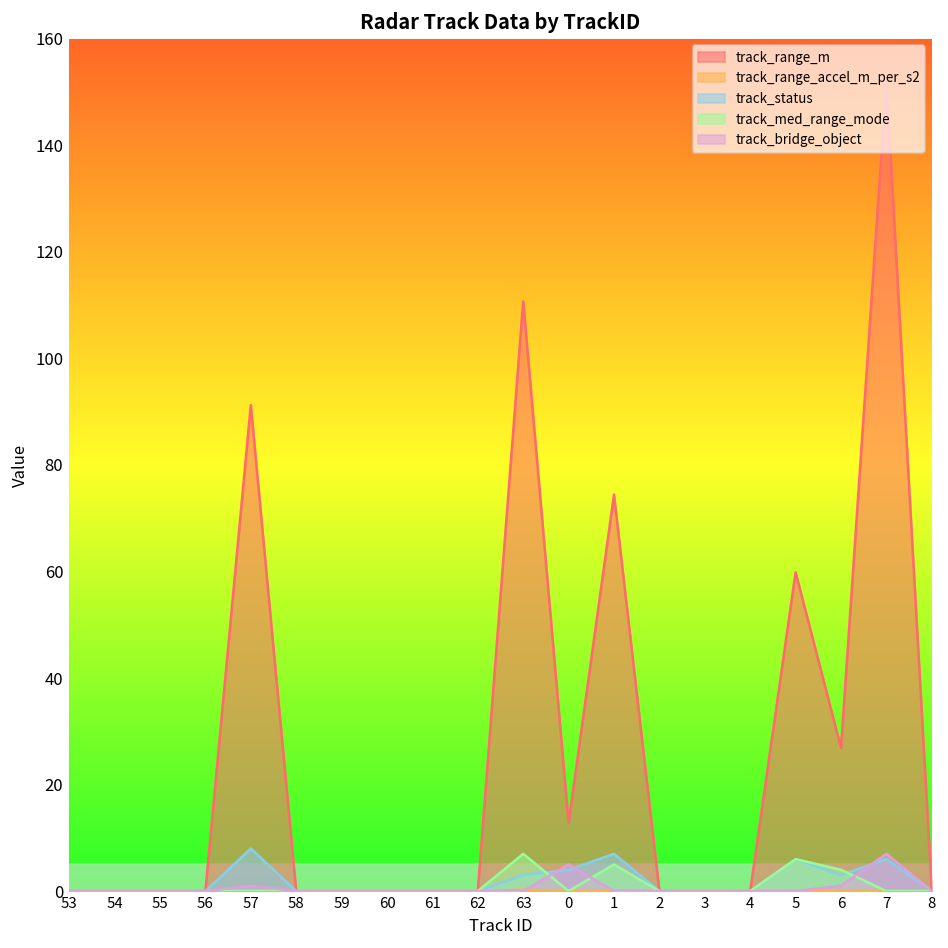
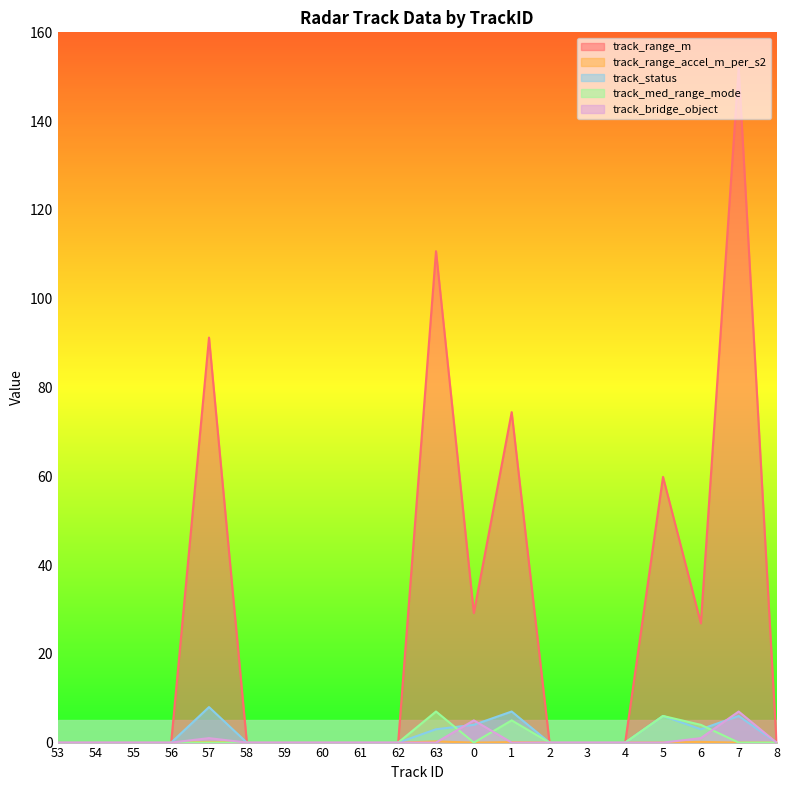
  {
    "track_range_m": {
      "57": 91,
      "63": 111,
-     "0": 13,
+     "0": 29,
      "1": 74,
      "5": 60,
      "6": 27
    },
    "track_status": {
      "57": 8,
      "1": 7,
      "7": 6
    },
    "track_med_range_mode": {
      "63": 7
    },
    "track_bridge_object": {
      "7": 7
    }
  }
